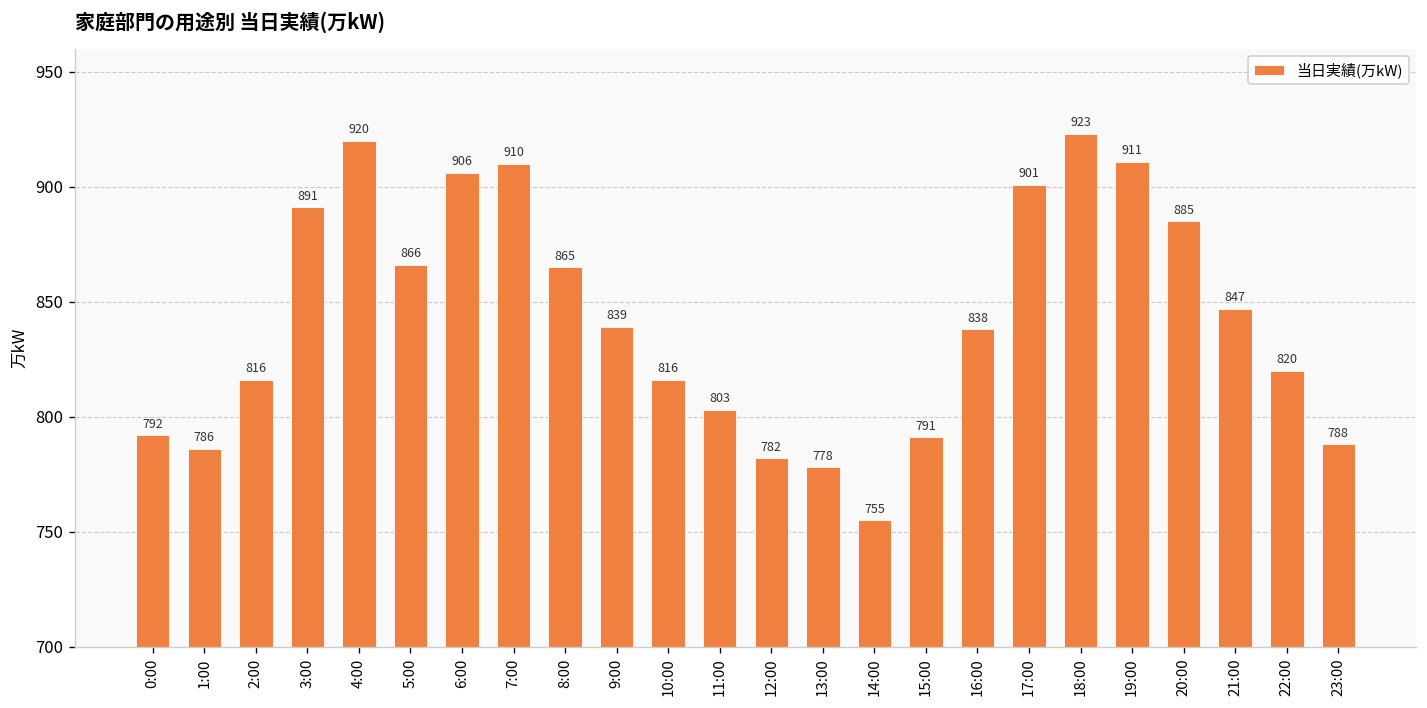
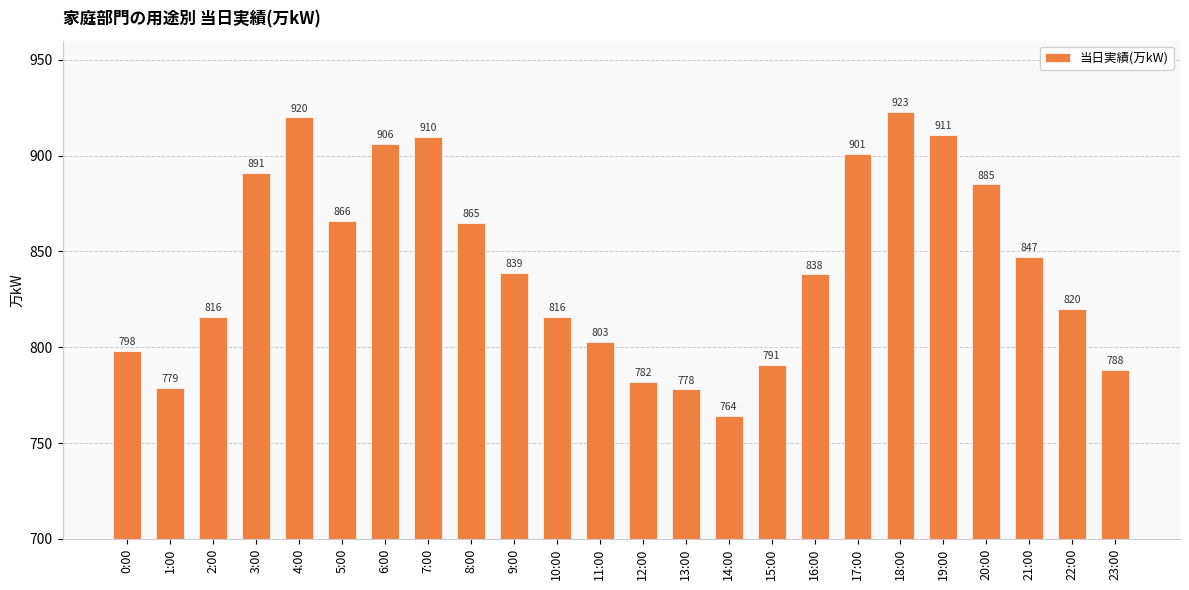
  {
-   "0:00": 792,
-   "1:00": 786,
+   "0:00": 798,
+   "1:00": 779,
    "2:00": 816,
    "3:00": 891,
    "4:00": 920,
    "5:00": 866,
    "6:00": 906,
    "7:00": 910,
    "8:00": 865,
    "9:00": 839,
    "10:00": 816,
    "11:00": 803,
    "12:00": 782,
    "13:00": 778,
-   "14:00": 755,
+   "14:00": 764,
    "15:00": 791,
    "16:00": 838,
    "17:00": 901,
    "18:00": 923,
    "19:00": 911,
    "20:00": 885,
    "21:00": 847,
    "22:00": 820,
    "23:00": 788
  }
